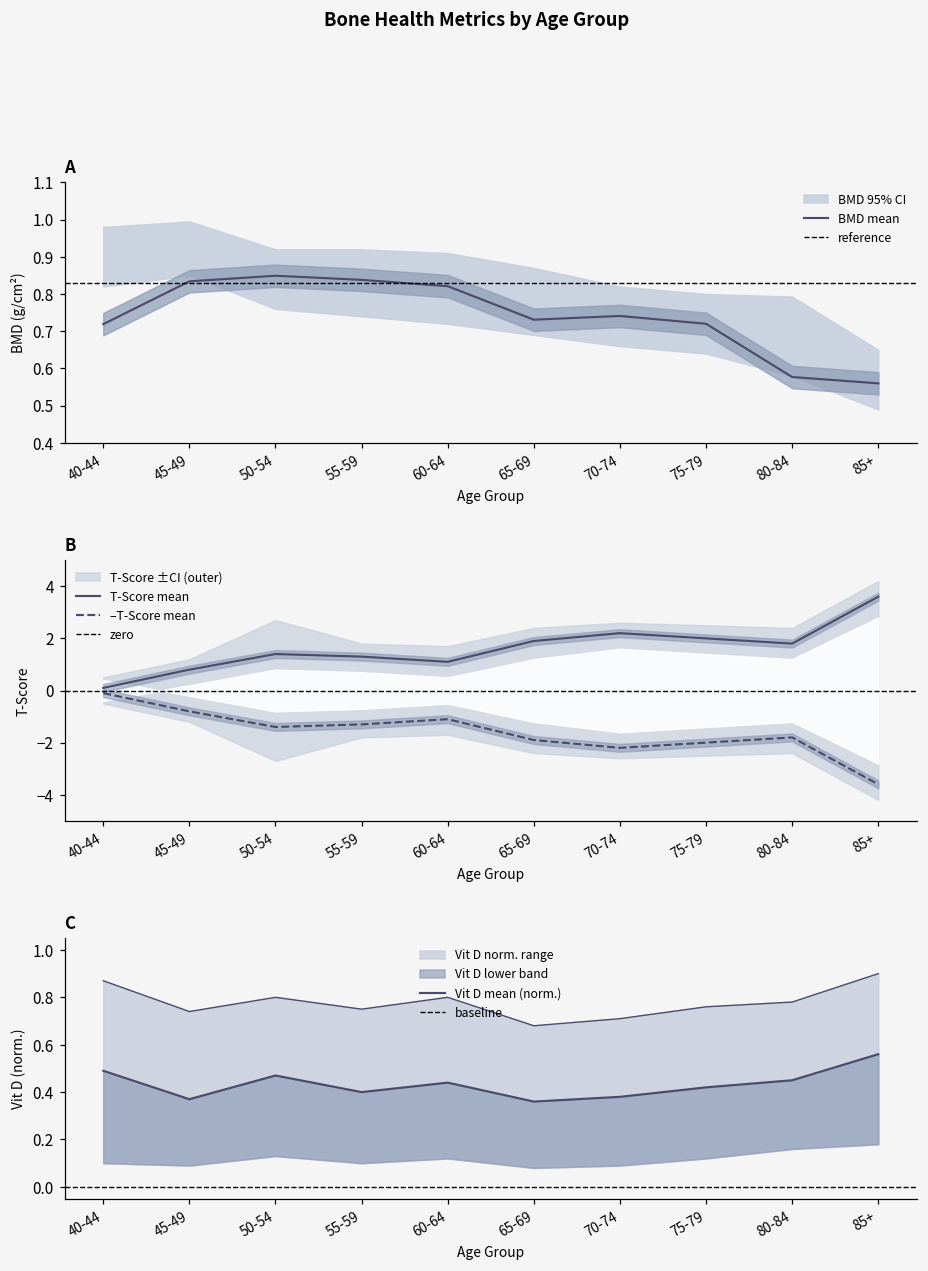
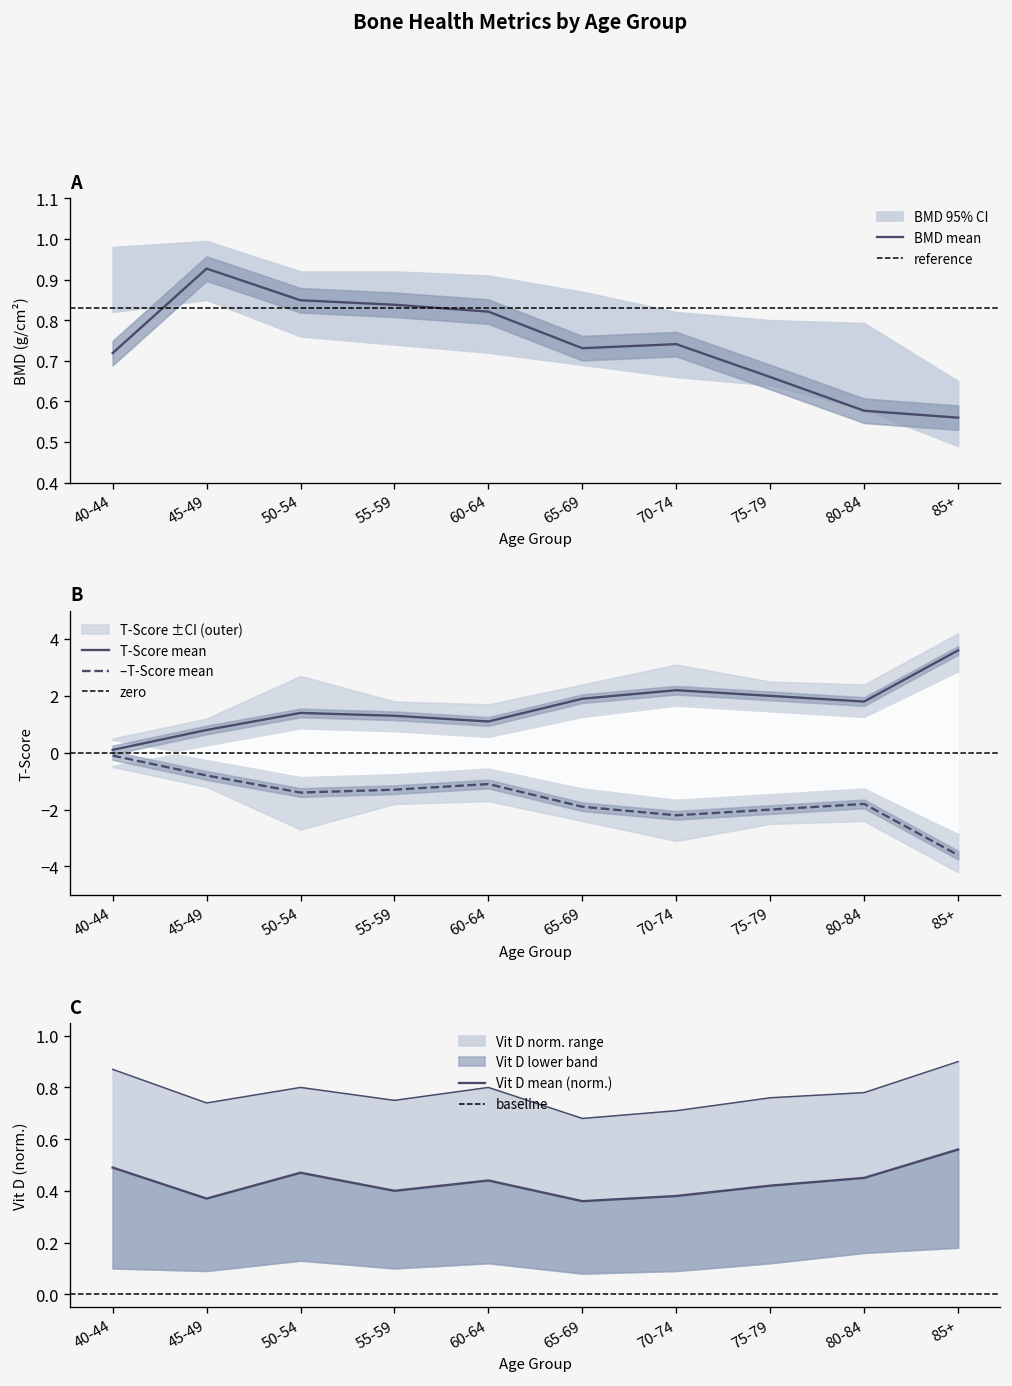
  {
    "A": {
      "BMD mean": {
        "40-44": 0.72,
-       "45-49": 0.83,
+       "45-49": 0.93,
        "50-54": 0.85,
        "55-59": 0.84,
        "60-64": 0.82,
        "65-69": 0.73,
        "70-74": 0.74,
-       "75-79": 0.72,
+       "75-79": 0.66,
        "80-84": 0.58,
        "85+": 0.56
      }
    },
    "B": {
      "T-Score ±CI (outer)": {
-       "70-74": 2.6
+       "70-74": 3.1
      }
    },
    "C": {
      "Vit D lower band": {
        "40-44": 0.49,
        "45-49": 0.37,
        "50-54": 0.47,
        "55-59": 0.40,
        "60-64": 0.44,
        "65-69": 0.36,
        "70-74": 0.38,
        "75-79": 0.42,
        "80-84": 0.45,
        "85+": 0.56
      },
      "Vit D norm. range": {
        "40-44": 0.87,
        "45-49": 0.74,
        "50-54": 0.80,
        "55-59": 0.75,
        "60-64": 0.80,
        "65-69": 0.68,
        "70-74": 0.71,
        "75-79": 0.76,
        "80-84": 0.78,
        "85+": 0.90
      }
    }
  }
